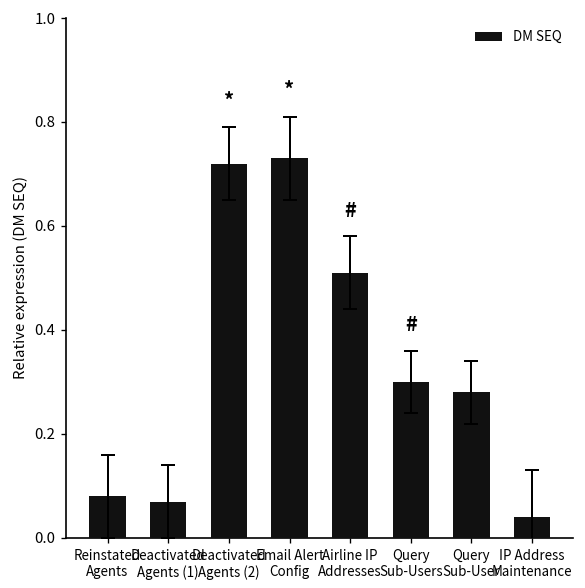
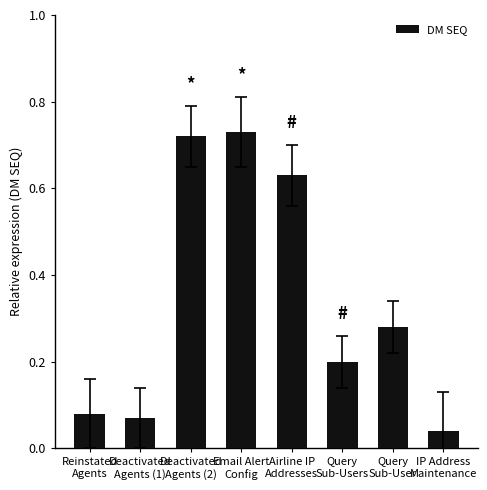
  {
    "DM SEQ": {
-     "Airline IP Addresses": 0.51,
-     "Query Sub-Users": 0.3,
+     "Airline IP Addresses": 0.63,
+     "Query Sub-Users": 0.2,
      "Query Sub-User": 0.28,
      "IP Address Maintenance": 0.04
    }
  }
